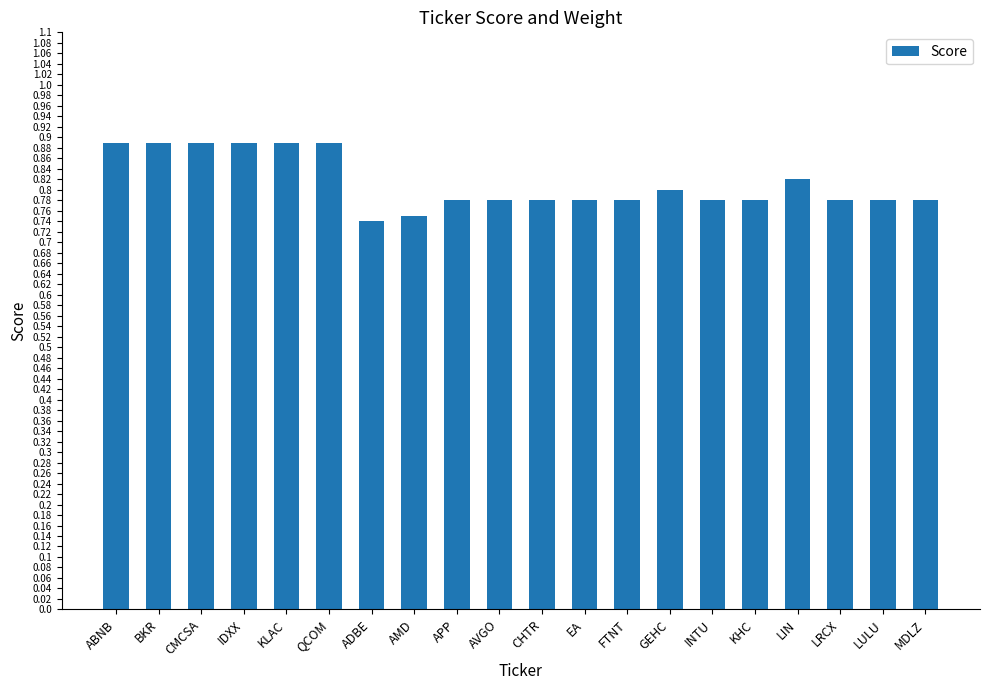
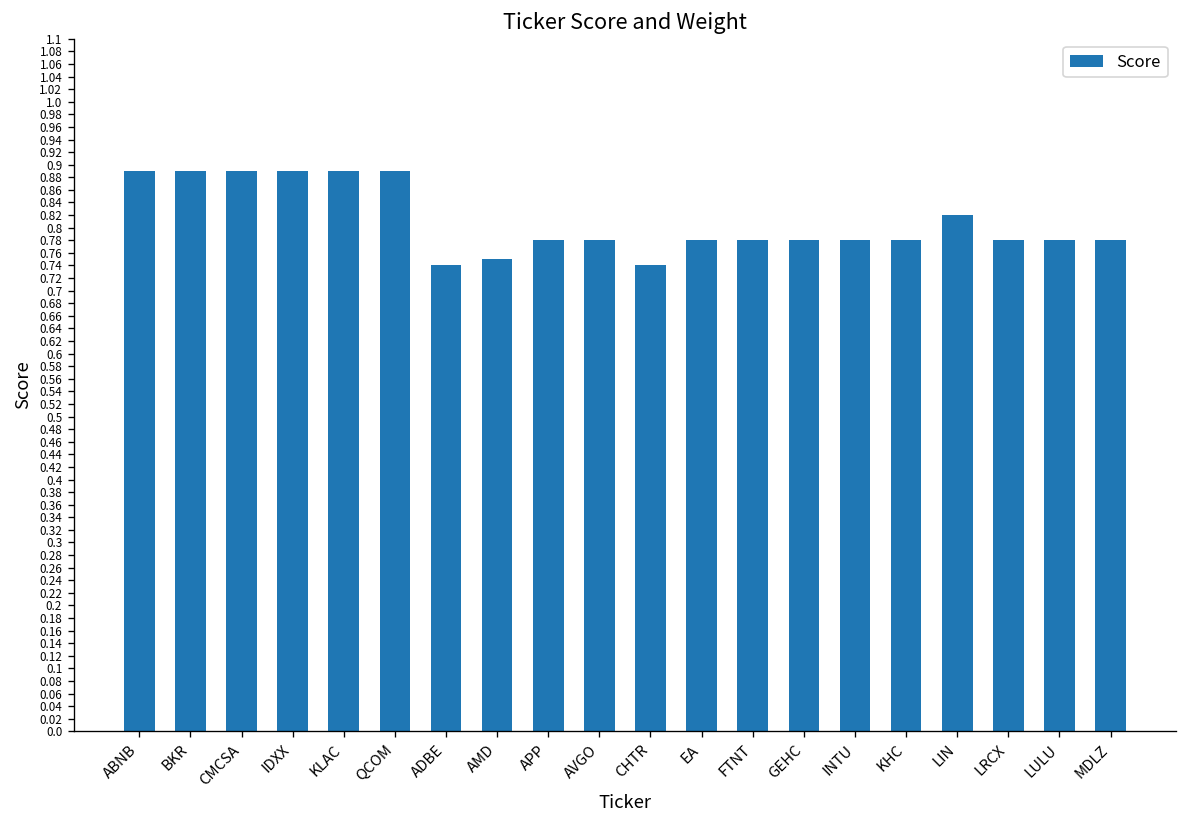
  {
    "ABNB": 0.89,
    "BKR": 0.89,
    "CMCSA": 0.89,
    "IDXX": 0.89,
    "KLAC": 0.89,
    "QCOM": 0.89,
    "ADBE": 0.74,
    "AMD": 0.75,
    "APP": 0.78,
    "AVGO": 0.78,
-   "CHTR": 0.78,
+   "CHTR": 0.74,
    "EA": 0.78,
    "FTNT": 0.78,
-   "GEHC": 0.80,
+   "GEHC": 0.78,
    "INTU": 0.78,
    "KHC": 0.78,
    "LIN": 0.82,
    "LRCX": 0.78,
    "LULU": 0.78,
    "MDLZ": 0.78
  }
